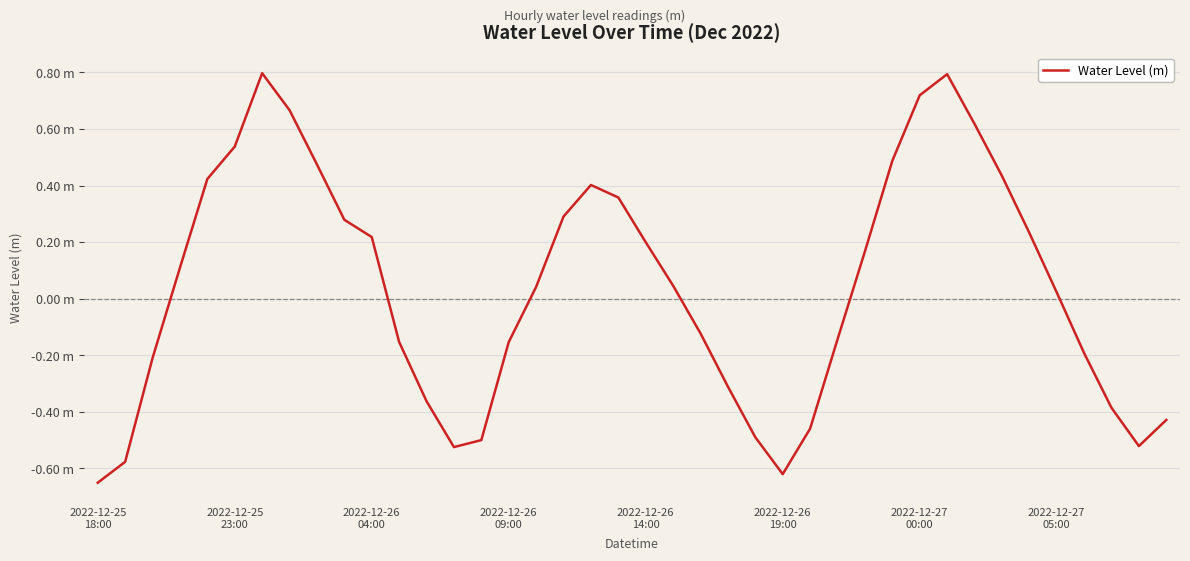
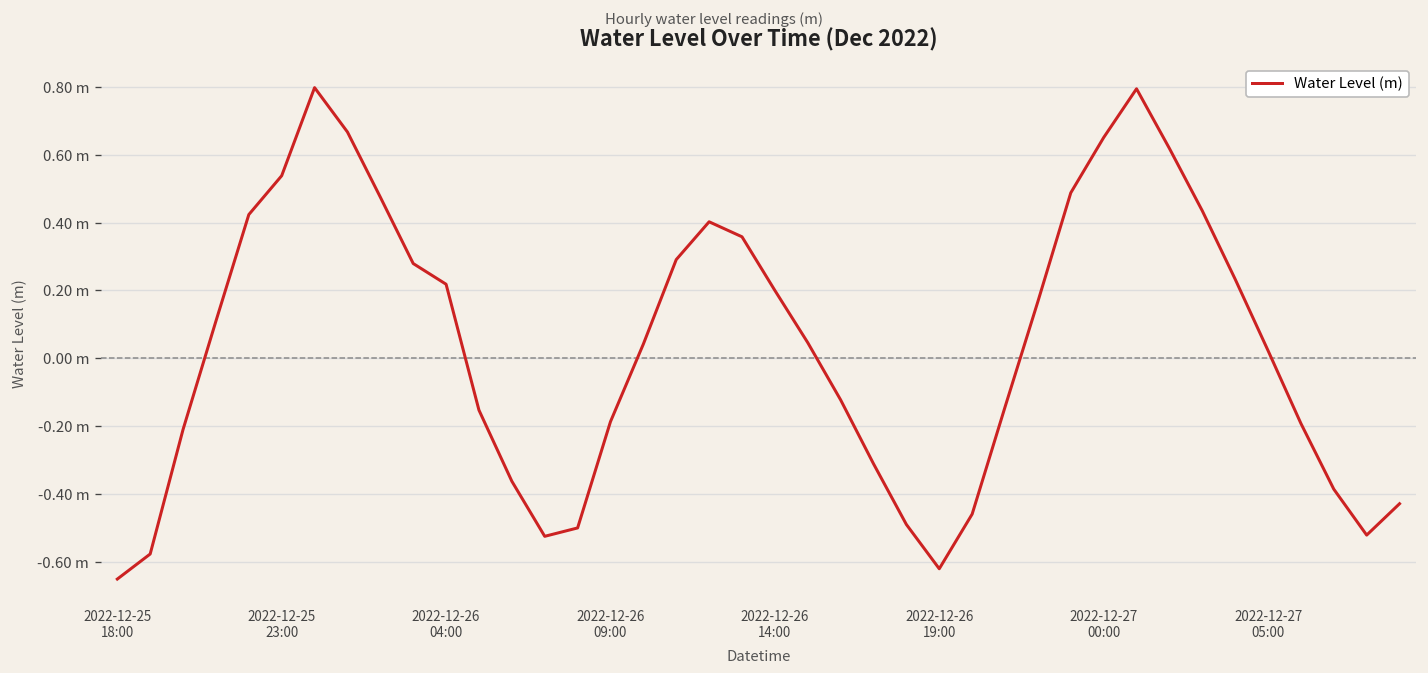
  {
    "2022-12-25 18:00": "-0.65 m",
    "2022-12-25 23:00": "0.54 m",
    "2022-12-26 04:00": "0.22 m",
-   "2022-12-26 09:00": "-0.15 m",
+   "2022-12-26 09:00": "-0.19 m",
    "2022-12-26 14:00": "0.20 m",
    "2022-12-26 19:00": "-0.62 m",
-   "2022-12-27 00:00": "0.72 m",
+   "2022-12-27 00:00": "0.65 m",
    "2022-12-27 05:00": "0.02 m"
  }
